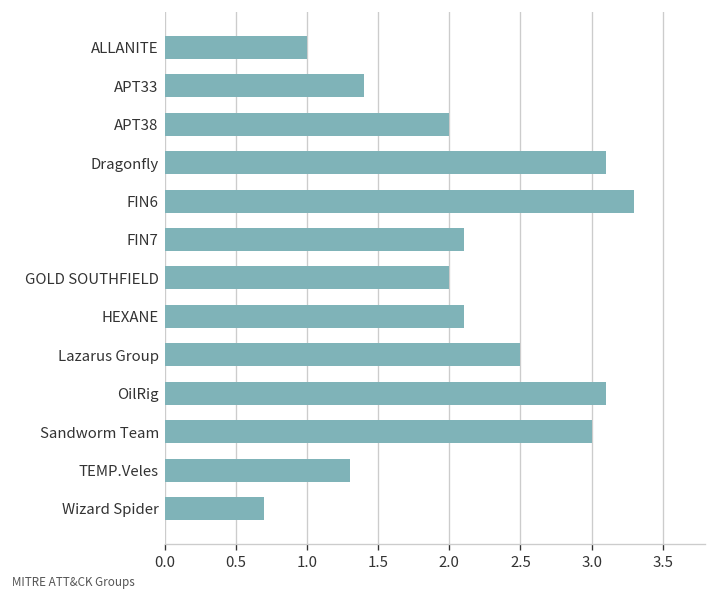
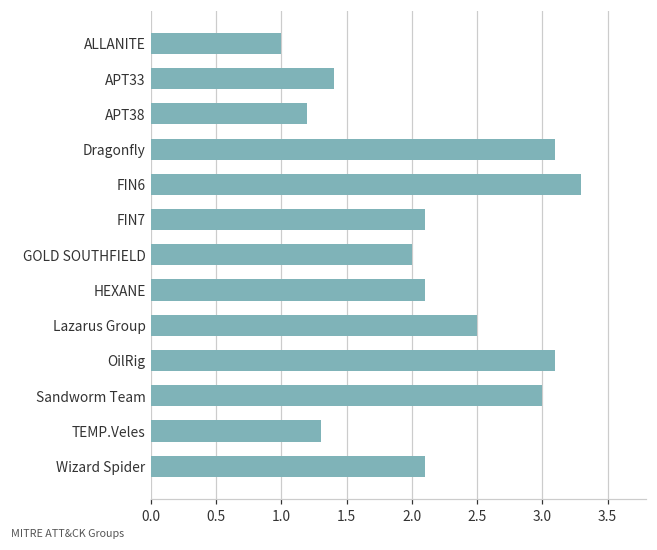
  {
    "ALLANITE": 1.0,
    "APT33": 1.4,
-   "APT38": 2.0,
+   "APT38": 1.2,
    "Dragonfly": 3.1,
    "FIN6": 3.3,
    "FIN7": 2.1,
    "GOLD SOUTHFIELD": 2.0,
    "HEXANE": 2.1,
    "Lazarus Group": 2.5,
    "OilRig": 3.1,
    "Sandworm Team": 3.0,
    "TEMP.Veles": 1.3,
-   "Wizard Spider": 0.7
+   "Wizard Spider": 2.1
  }
